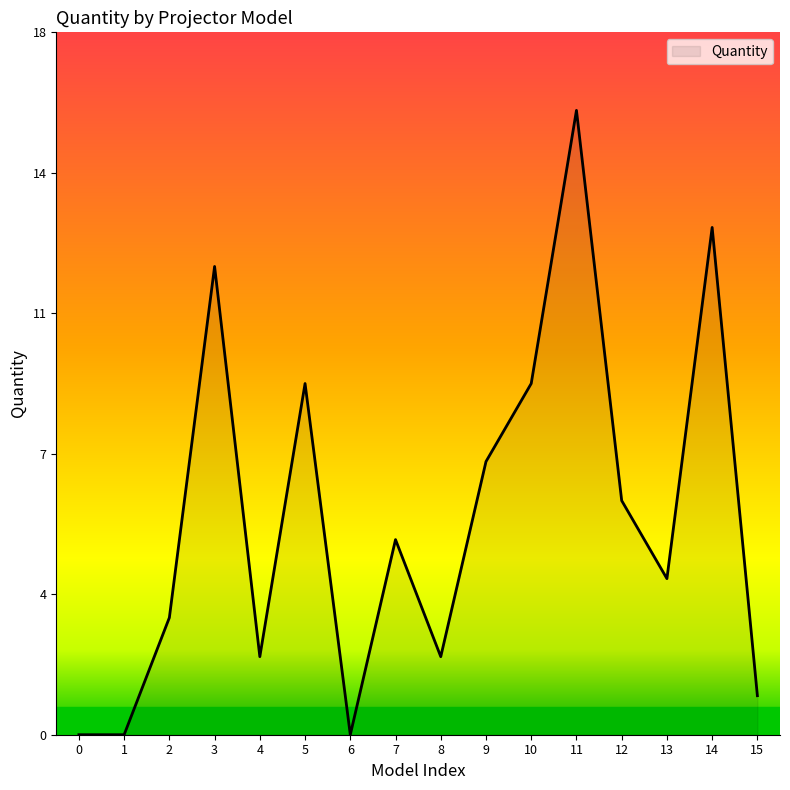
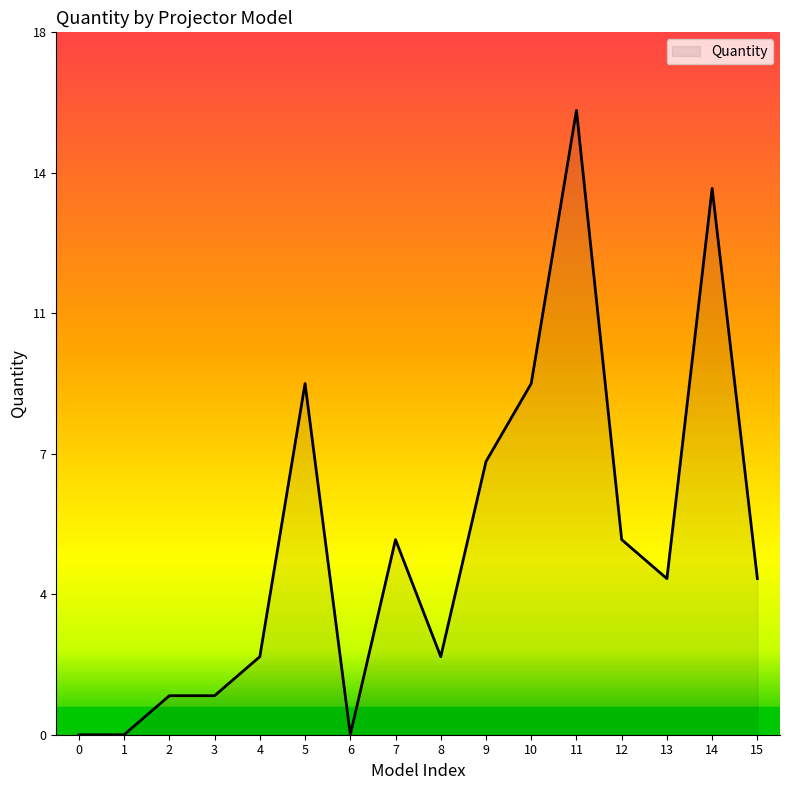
  {
-   "2": 3,
-   "3": 12,
+   "2": 1,
+   "3": 1,
    "4": 2,
    "5": 9,
    "7": 5,
    "8": 2,
    "9": 7,
    "10": 9,
    "11": 16,
-   "12": 6,
+   "12": 5,
    "13": 4,
-   "14": 13,
-   "15": 1
+   "14": 14,
+   "15": 4
  }
